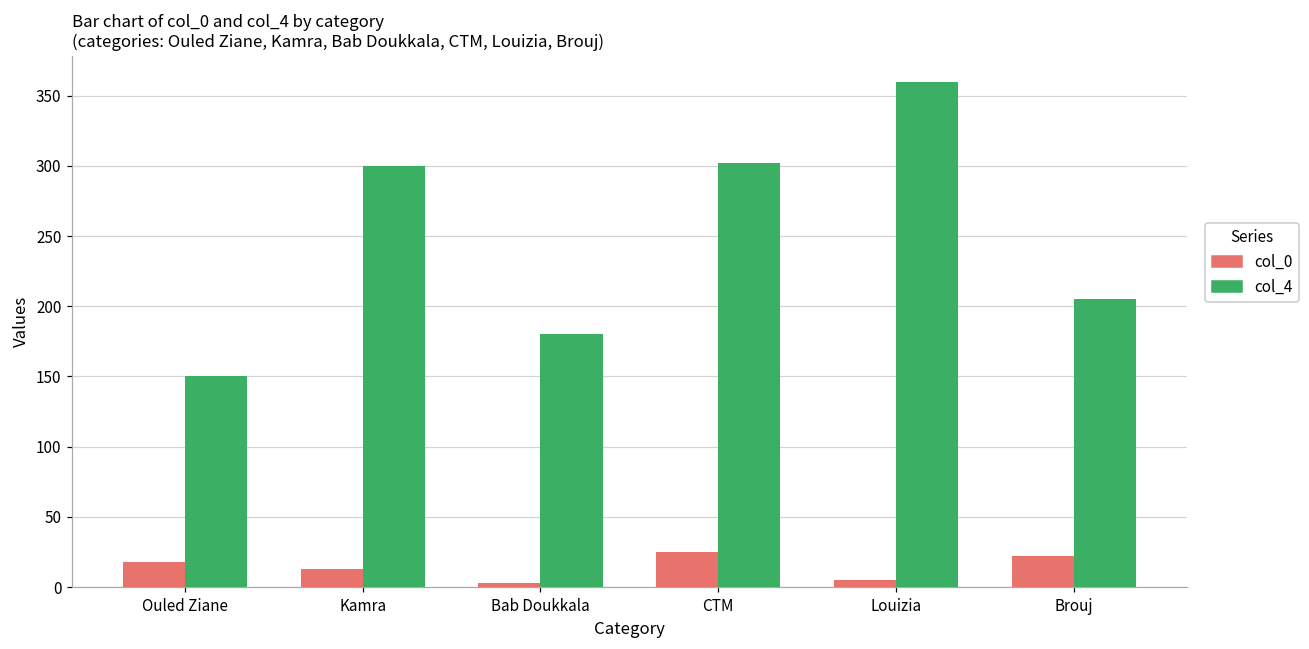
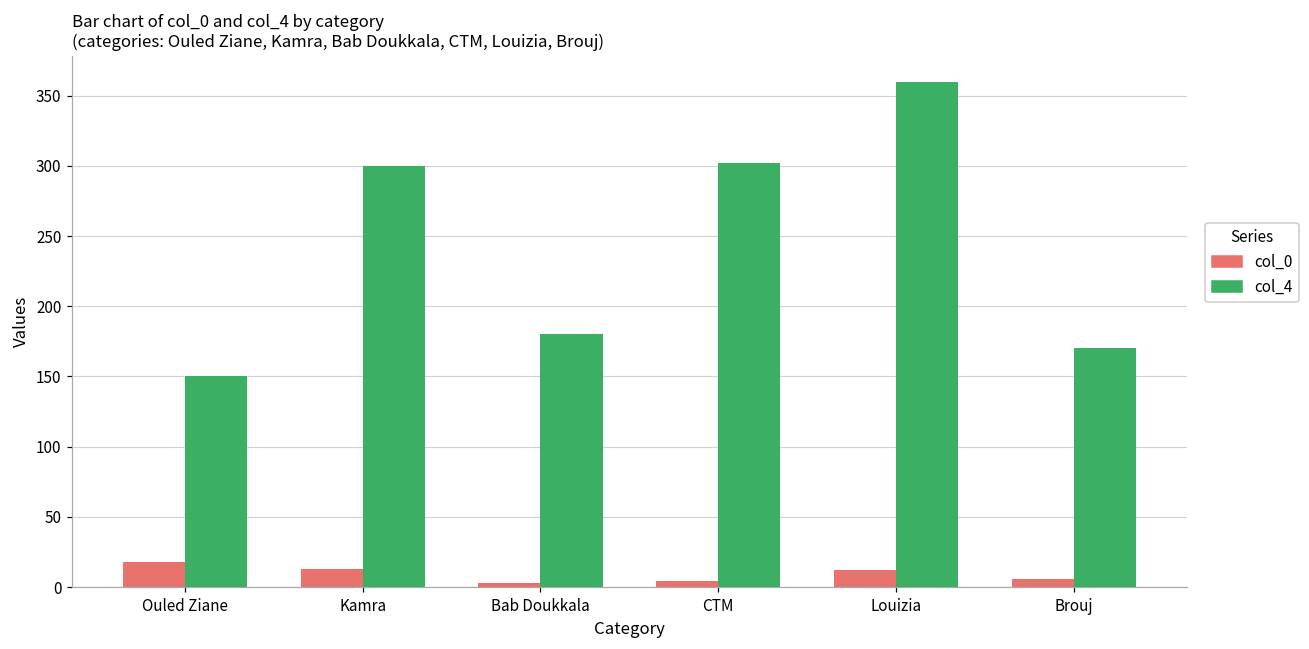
  {
    "col_0": {
      "Ouled Ziane": 18,
      "Kamra": 13,
      "Bab Doukkala": 3,
-     "CTM": 25,
-     "Louizia": 5,
-     "Brouj": 22
+     "CTM": 4,
+     "Louizia": 12,
+     "Brouj": 6
    },
    "col_4": {
      "Ouled Ziane": 150,
      "Kamra": 300,
      "Bab Doukkala": 180,
      "CTM": 302,
      "Louizia": 360,
-     "Brouj": 205
+     "Brouj": 170
    }
  }
